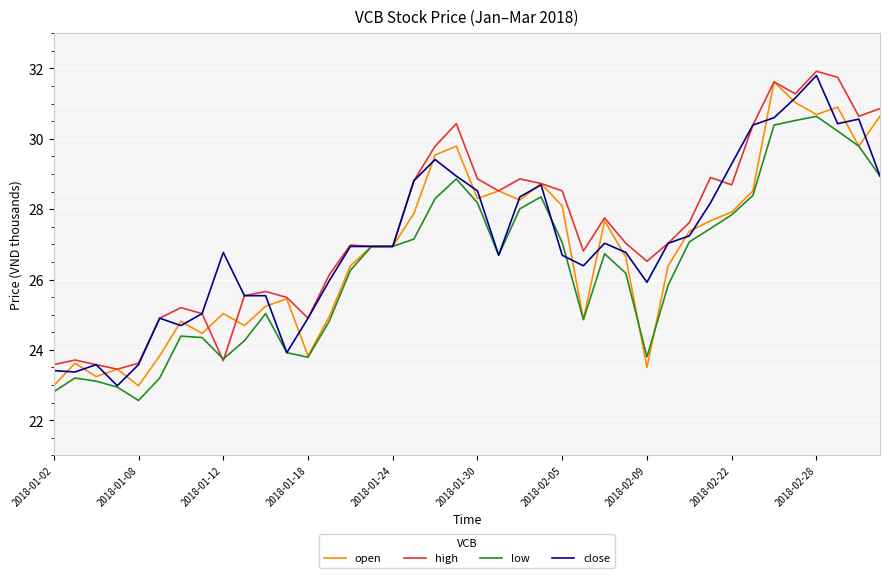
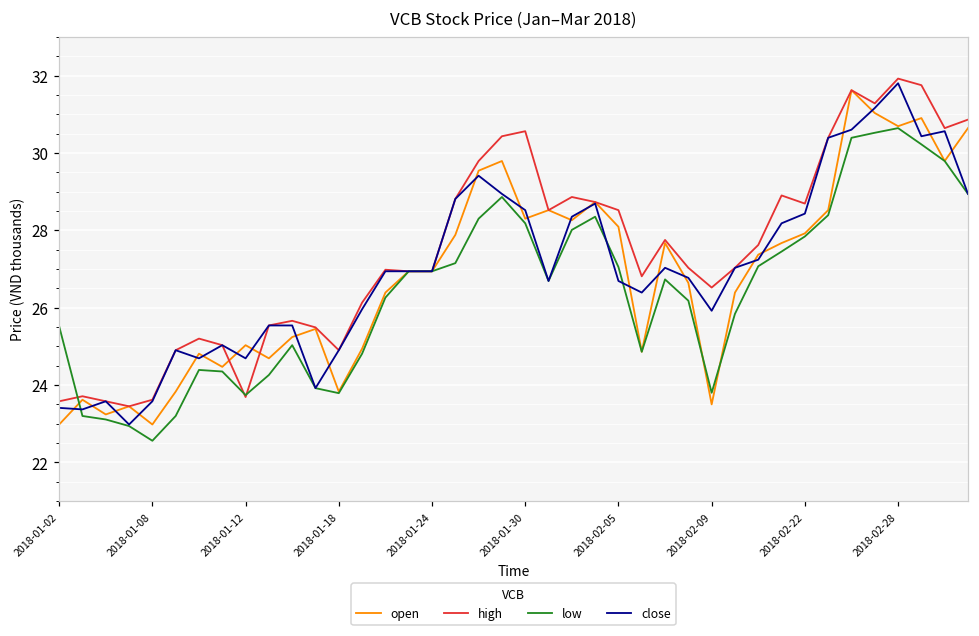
  {
    "open": {
      "2018-01-02": 23.0,
      "2018-01-08": 23.0,
      "2018-01-12": 25.0,
      "2018-01-30": 28.3,
      "2018-02-05": 28.1,
      "2018-02-09": 23.5,
      "2018-02-22": 27.9
    },
    "high": {
      "2018-01-02": 23.6,
-     "2018-01-30": 28.9,
+     "2018-01-30": 30.6,
      "2018-02-05": 28.5,
      "2018-02-09": 26.5,
      "2018-02-22": 28.7,
      "2018-02-28": 31.9
    },
    "low": {
-     "2018-01-02": 22.8,
+     "2018-01-02": 25.5,
      "2018-01-08": 22.6,
      "2018-01-30": 28.2,
      "2018-02-05": 27.1,
      "2018-02-09": 23.8,
      "2018-02-22": 27.8
    },
    "close": {
      "2018-01-02": 23.4,
-     "2018-01-12": 26.8,
+     "2018-01-12": 24.7,
      "2018-01-30": 28.5,
      "2018-02-05": 26.7,
      "2018-02-09": 25.9,
-     "2018-02-22": 29.3,
+     "2018-02-22": 28.4,
      "2018-02-28": 31.8
    }
  }
